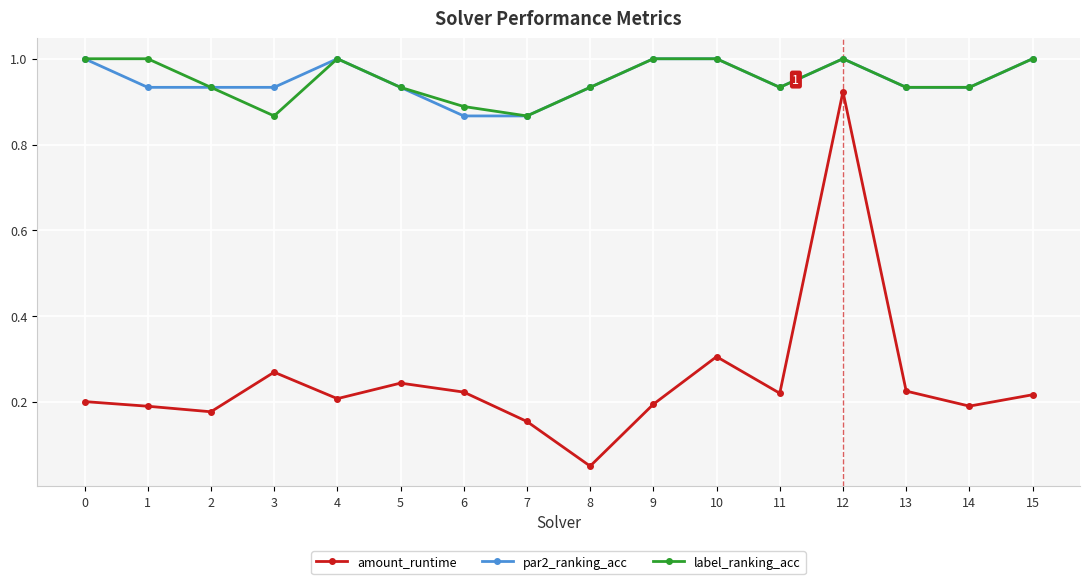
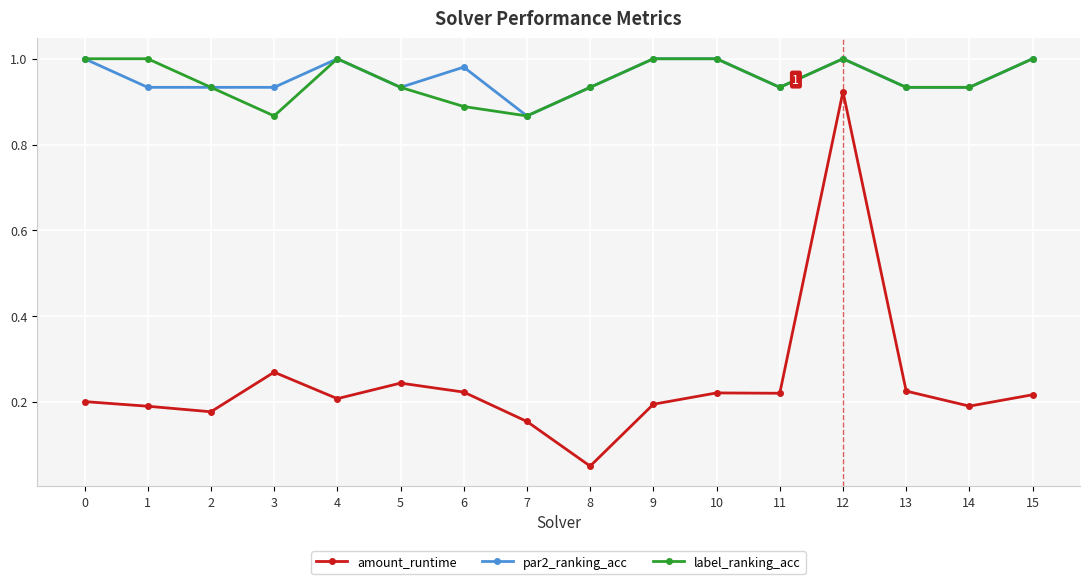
  {
    "amount_runtime": {
      "0": 0.20,
      "1": 0.19,
      "2": 0.18,
      "3": 0.27,
      "4": 0.21,
      "5": 0.24,
      "6": 0.22,
      "7": 0.15,
      "8": 0.05,
      "9": 0.19,
-     "10": 0.31,
+     "10": 0.22,
      "11": 0.22,
      "12": 0.92,
      "13": 0.23,
      "14": 0.19,
      "15": 0.22
    },
    "par2_ranking_acc": {
      "1": 0.93,
      "3": 0.93,
-     "6": 0.87
+     "6": 0.98
    },
    "label_ranking_acc": {
      "1": 1.00,
      "3": 0.87,
      "6": 0.89
    }
  }
